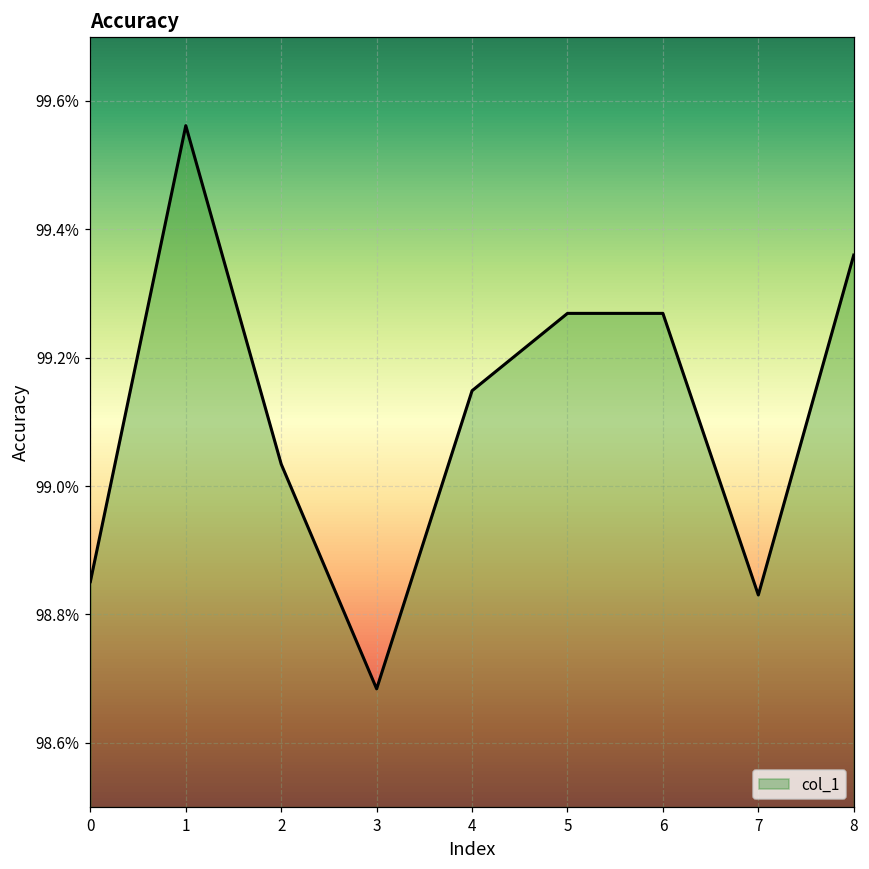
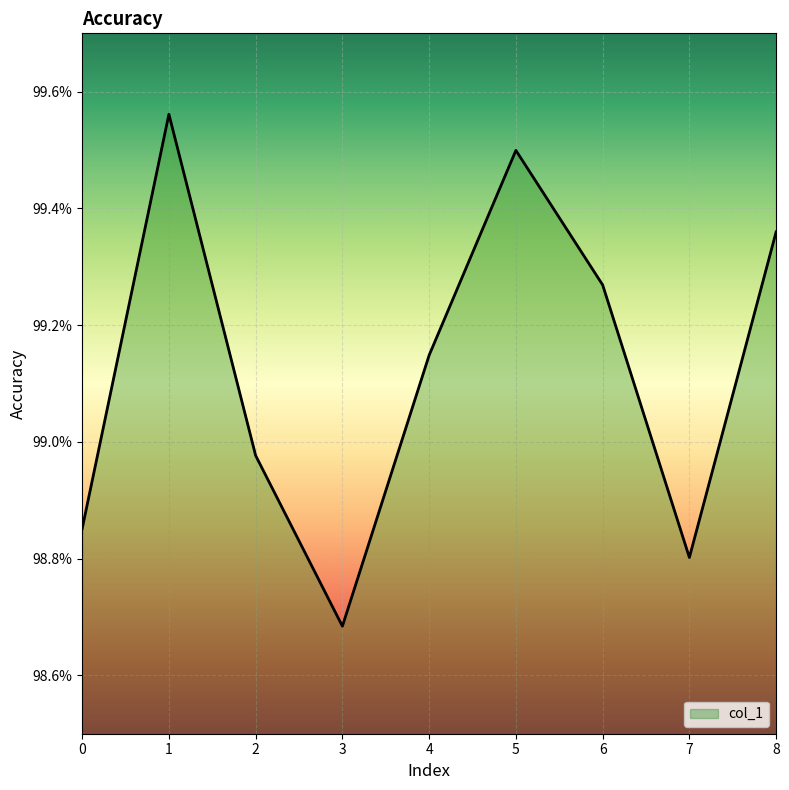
  {
    "0": "98.85%",
    "1": "99.56%",
-   "2": "99.03%",
+   "2": "98.98%",
    "3": "98.68%",
    "4": "99.15%",
-   "5": "99.27%",
+   "5": "99.50%",
    "6": "99.27%",
-   "7": "98.83%",
+   "7": "98.80%",
    "8": "99.36%"
  }
